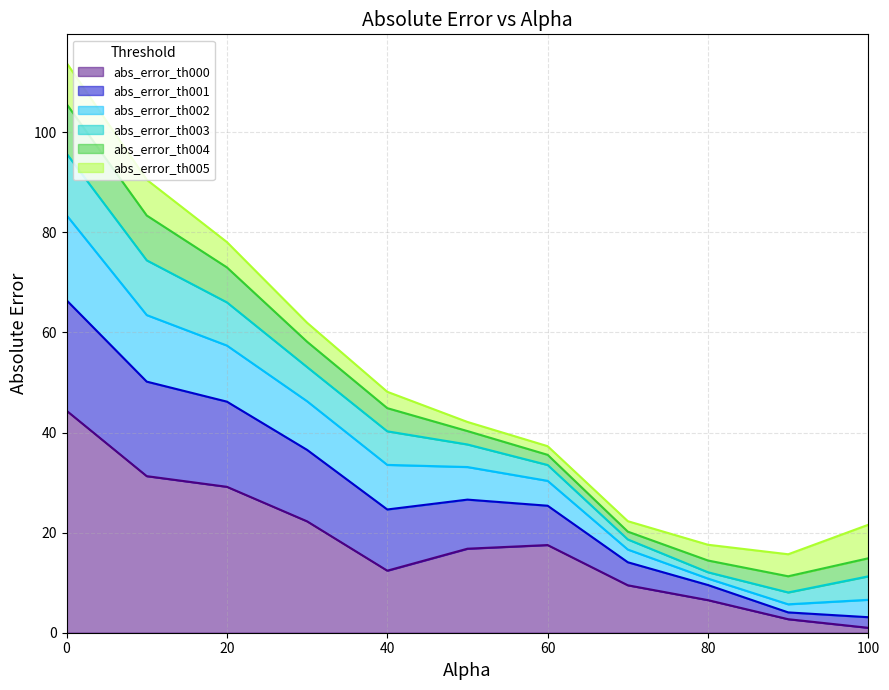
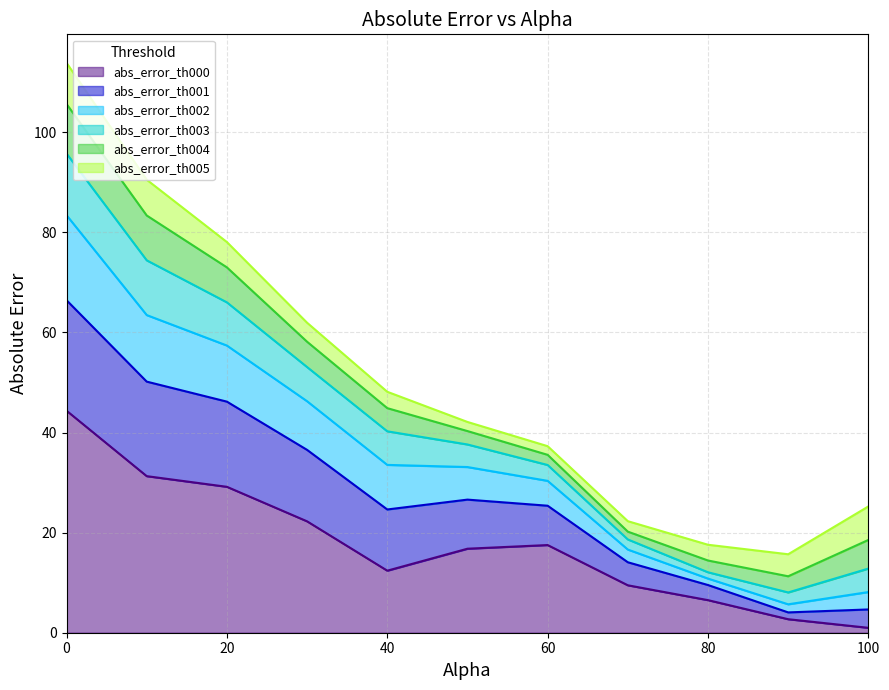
  {
    "abs_error_th000": {
      "0": 44,
      "20": 29,
      "40": 12,
      "60": 18,
      "80": 7,
      "100": 1
    },
    "abs_error_th001": {
      "0": 22,
      "20": 17,
      "40": 12,
      "60": 8,
      "80": 3,
-     "100": 2
+     "100": 4
    },
    "abs_error_th004": {
      "0": 10,
      "20": 7,
      "40": 5,
      "60": 2,
      "80": 2,
-     "100": 4
+     "100": 6
    },
    "abs_error_th005": {
      "0": 8,
      "20": 5,
      "40": 3,
      "60": 2,
      "80": 3,
      "100": 7
    }
  }
